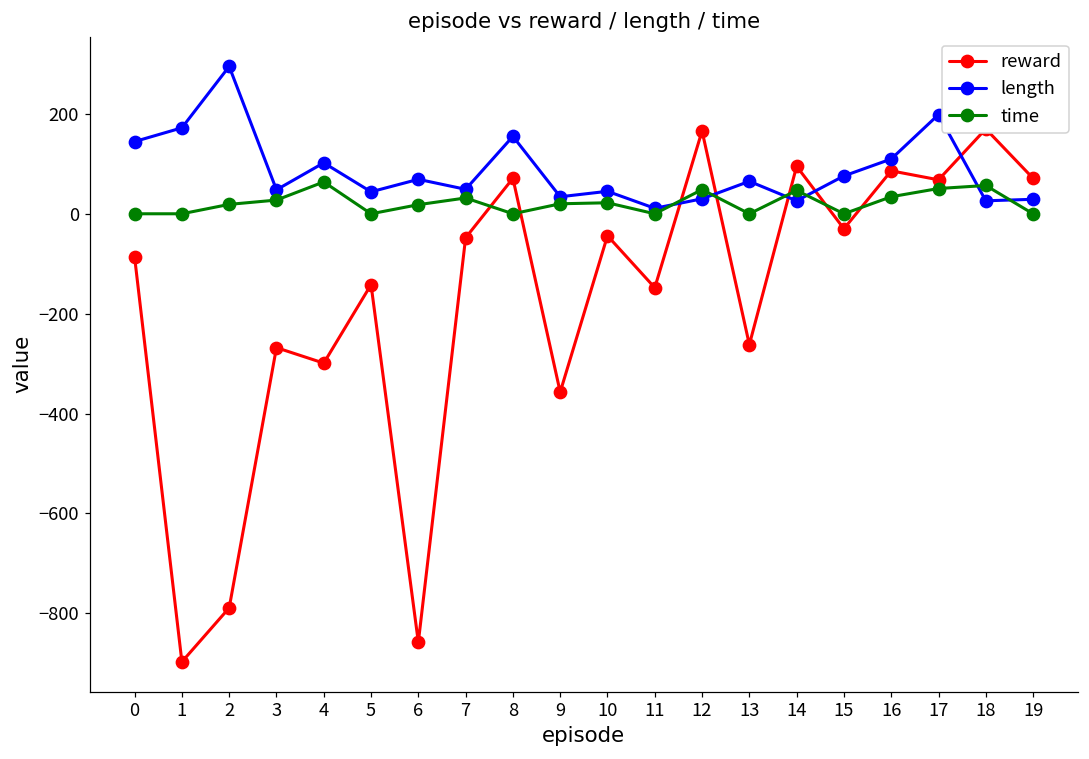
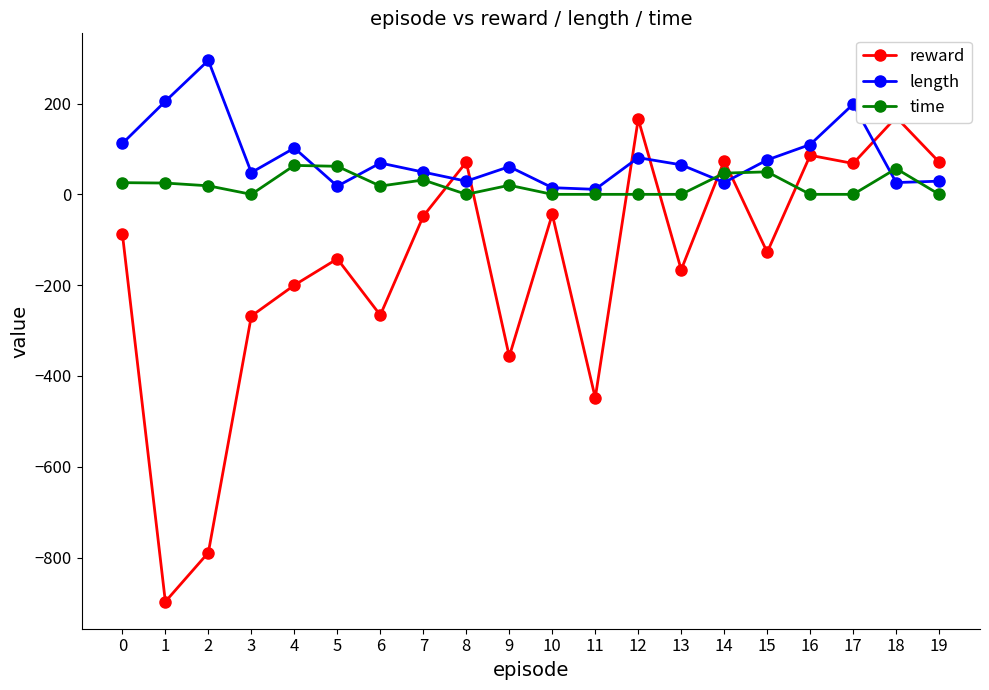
  {
    "reward": {
      "0": -90,
      "1": -900,
      "2": -790,
      "3": -270,
-     "4": -300,
+     "4": -200,
      "5": -140,
-     "6": -860,
+     "6": -270,
      "7": -50,
      "8": 70,
      "9": -360,
      "10": -40,
-     "11": -150,
+     "11": -450,
      "12": 170,
-     "13": -260,
-     "14": 100,
-     "15": -30,
+     "13": -170,
+     "14": 70,
+     "15": -130,
      "16": 90,
      "17": 70,
      "19": 70
    },
    "length": {
-     "0": 140,
-     "1": 170,
+     "0": 110,
+     "1": 210,
      "2": 300,
      "3": 50,
      "4": 100,
-     "5": 40,
+     "5": 20,
      "6": 70,
      "7": 50,
-     "8": 160,
-     "9": 30,
-     "10": 50,
+     "8": 30,
+     "9": 60,
+     "10": 10,
      "11": 10,
-     "12": 30,
+     "12": 80,
      "13": 70,
      "14": 30,
      "15": 80,
      "16": 110,
      "17": 200,
      "18": 30,
      "19": 30
    },
    "time": {
-     "0": 0,
-     "1": 0,
+     "0": 30,
+     "1": 20,
      "2": 20,
-     "3": 30,
+     "3": 0,
      "4": 60,
-     "5": 0,
+     "5": 60,
      "6": 20,
      "7": 30,
      "8": 0,
      "9": 20,
-     "10": 20,
+     "10": 0,
      "11": 0,
-     "12": 50,
+     "12": 0,
      "13": 0,
      "14": 50,
-     "15": 0,
-     "16": 30,
-     "17": 50,
+     "15": 50,
+     "16": 0,
+     "17": 0,
      "18": 60,
      "19": 0
    }
  }
